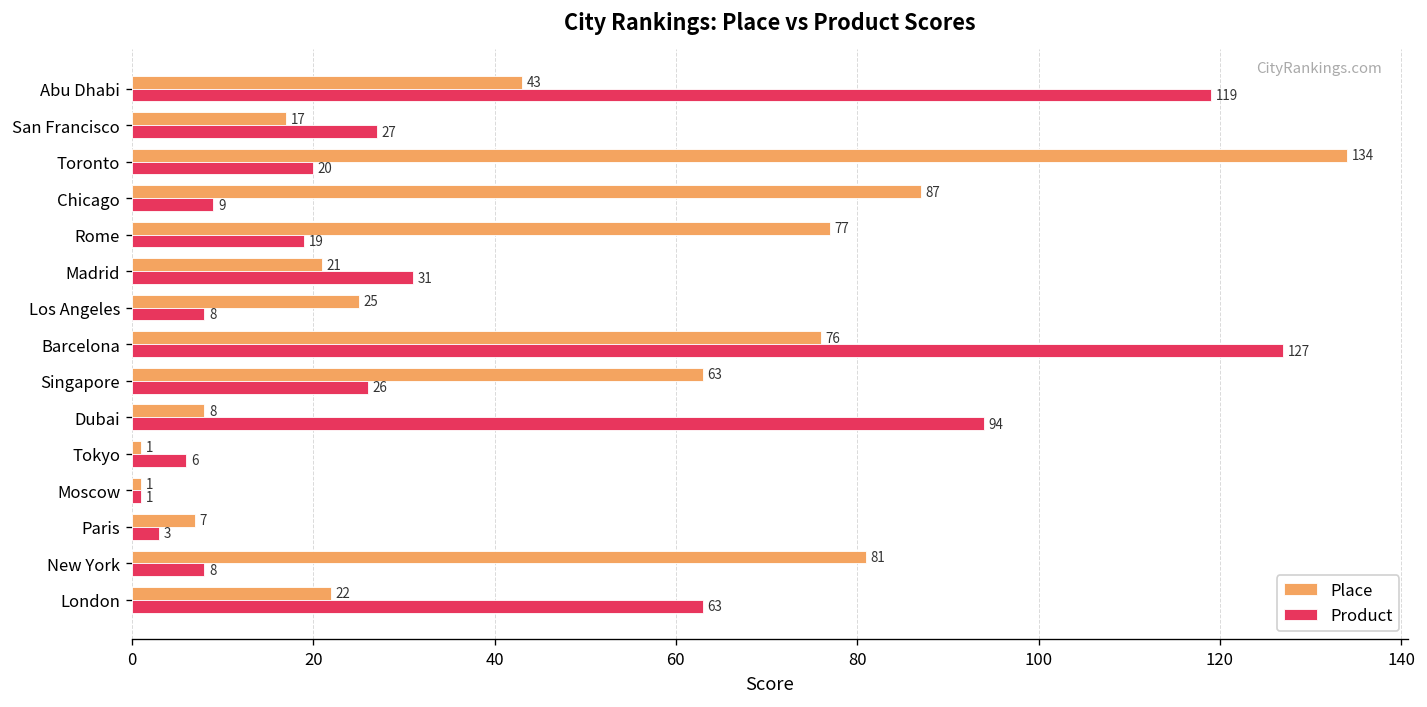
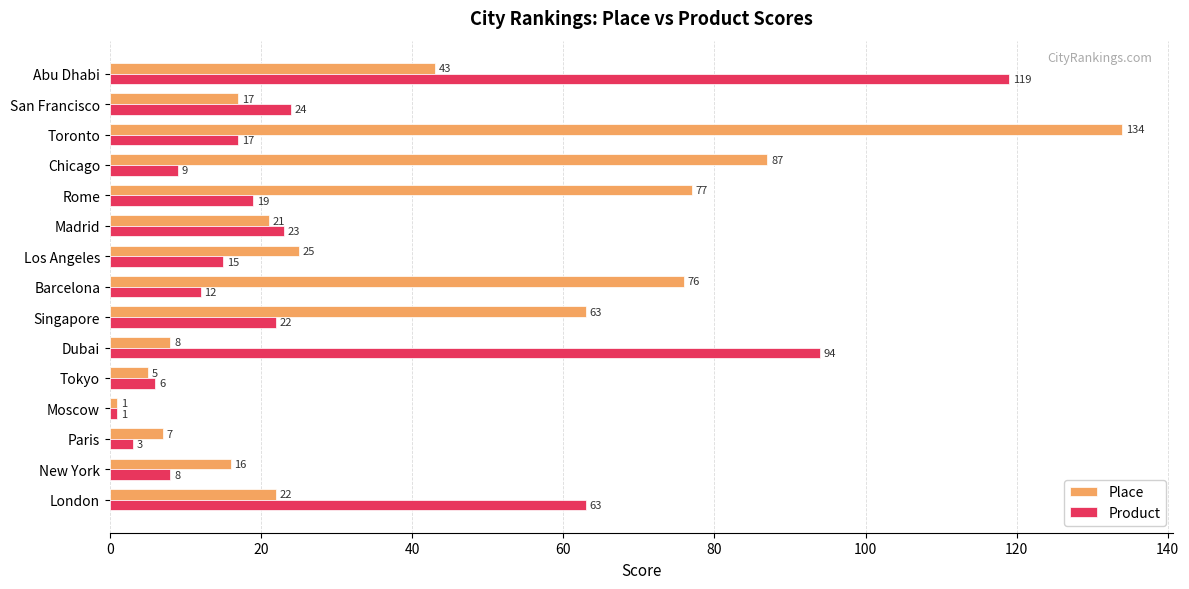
  {
    "Place": {
      "Abu Dhabi": 43,
      "San Francisco": 17,
      "Toronto": 134,
      "Chicago": 87,
      "Rome": 77,
      "Madrid": 21,
      "Los Angeles": 25,
      "Barcelona": 76,
      "Singapore": 63,
      "Dubai": 8,
-     "Tokyo": 1,
+     "Tokyo": 5,
      "Moscow": 1,
      "Paris": 7,
-     "New York": 81,
+     "New York": 16,
      "London": 22
    },
    "Product": {
      "Abu Dhabi": 119,
-     "San Francisco": 27,
-     "Toronto": 20,
+     "San Francisco": 24,
+     "Toronto": 17,
      "Chicago": 9,
      "Rome": 19,
-     "Madrid": 31,
-     "Los Angeles": 8,
-     "Barcelona": 127,
-     "Singapore": 26,
+     "Madrid": 23,
+     "Los Angeles": 15,
+     "Barcelona": 12,
+     "Singapore": 22,
      "Dubai": 94,
      "Tokyo": 6,
      "Moscow": 1,
      "Paris": 3,
      "New York": 8,
      "London": 63
    }
  }
